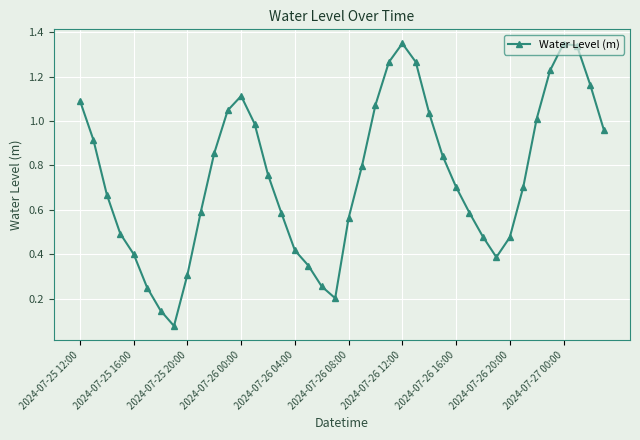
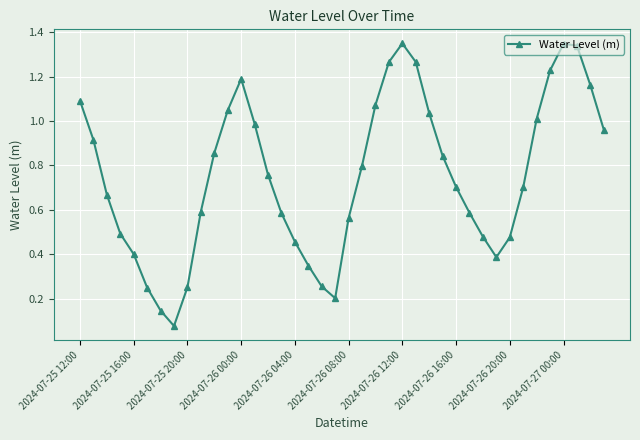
  {
    "2024-07-25 12:00": 1.09,
    "2024-07-25 16:00": 0.40,
-   "2024-07-25 20:00": 0.31,
-   "2024-07-26 00:00": 1.11,
-   "2024-07-26 04:00": 0.42,
+   "2024-07-25 20:00": 0.25,
+   "2024-07-26 00:00": 1.19,
+   "2024-07-26 04:00": 0.46,
    "2024-07-26 08:00": 0.56,
    "2024-07-26 12:00": 1.35,
    "2024-07-26 16:00": 0.70,
    "2024-07-26 20:00": 0.48
  }
